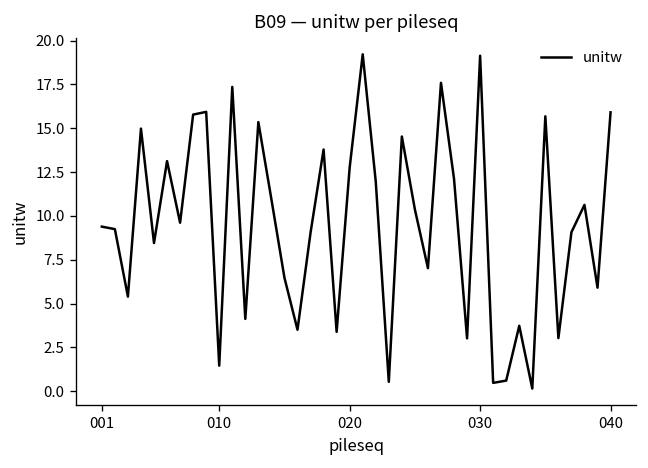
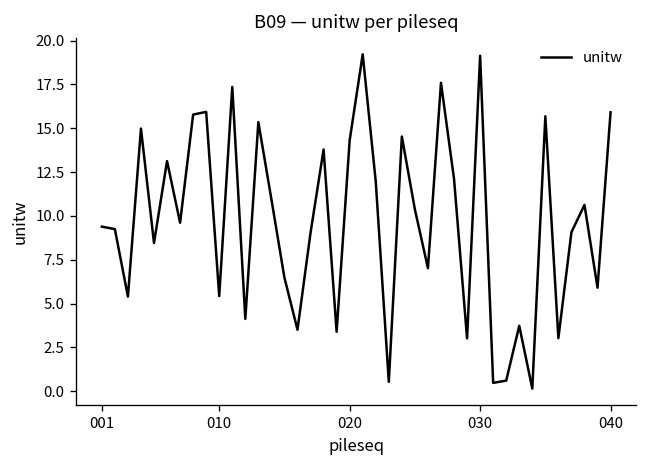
  {
    "001": 9.4,
-   "010": 1.5,
-   "020": 12.8,
+   "010": 5.4,
+   "020": 14.3,
    "030": 19.1,
    "040": 15.9
  }
